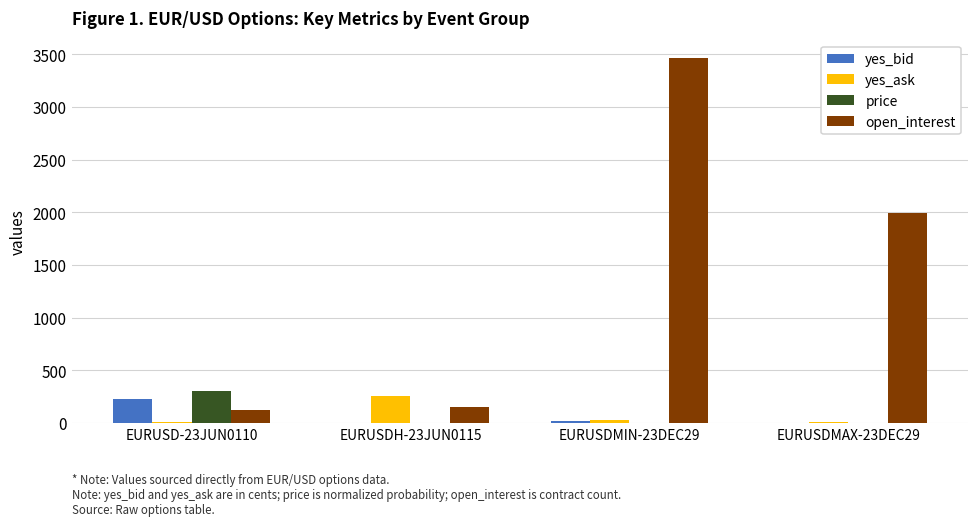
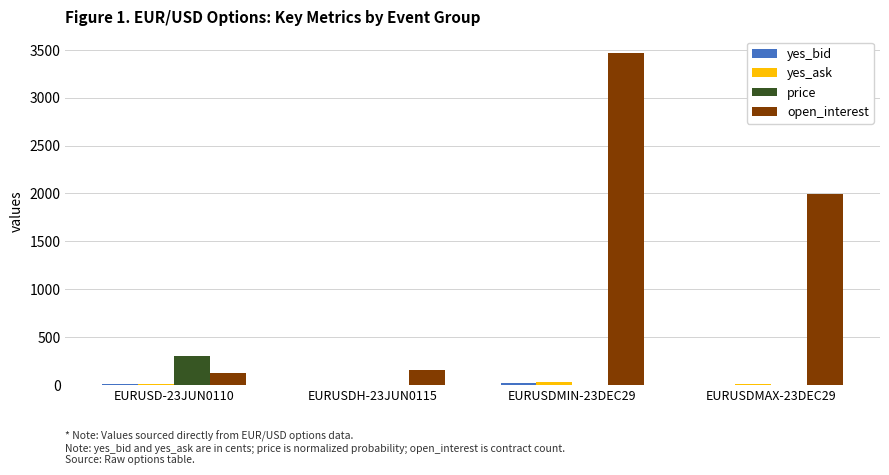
  {
    "yes_bid": {
-     "EURUSD-23JUN0110": 200,
+     "EURUSD-23JUN0110": 0,
      "EURUSDH-23JUN0115": 0
    },
    "yes_ask": {
-     "EURUSDH-23JUN0115": 300,
+     "EURUSDH-23JUN0115": 0,
      "EURUSDMIN-23DEC29": 0
    },
    "price": {
      "EURUSD-23JUN0110": 300
    },
    "open_interest": {
      "EURUSD-23JUN0110": 100,
      "EURUSDH-23JUN0115": 200,
      "EURUSDMIN-23DEC29": 3500,
      "EURUSDMAX-23DEC29": 2000
    }
  }
